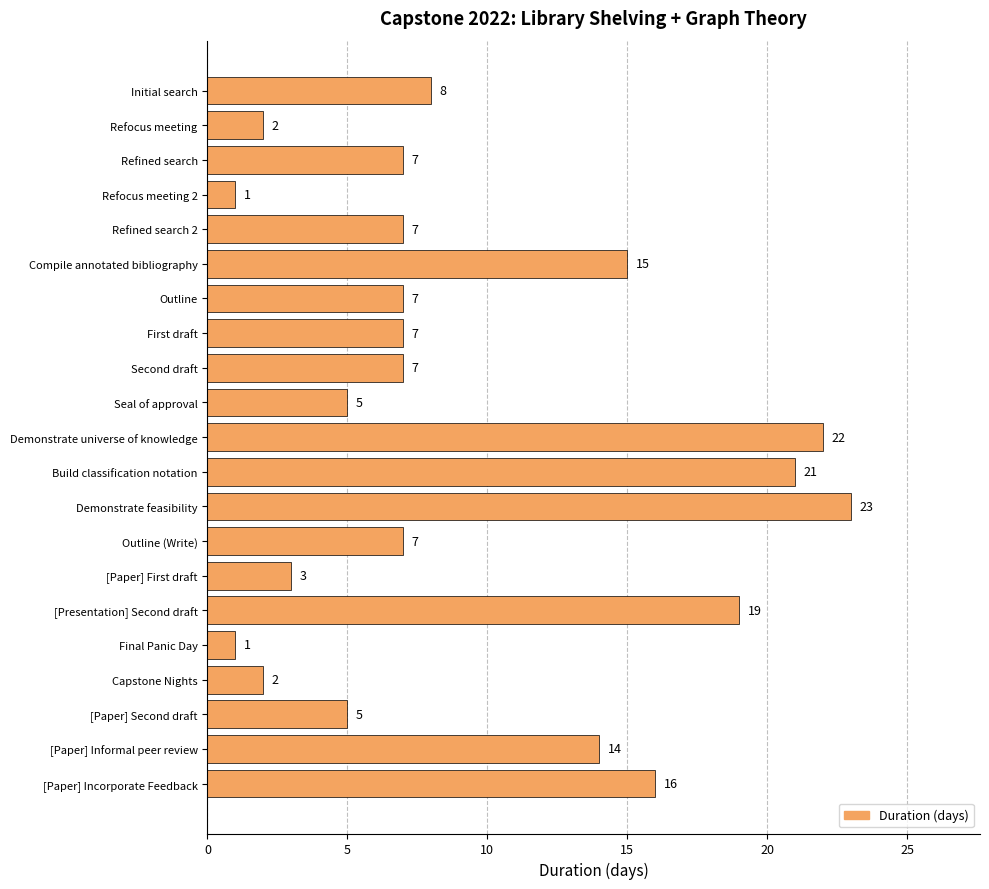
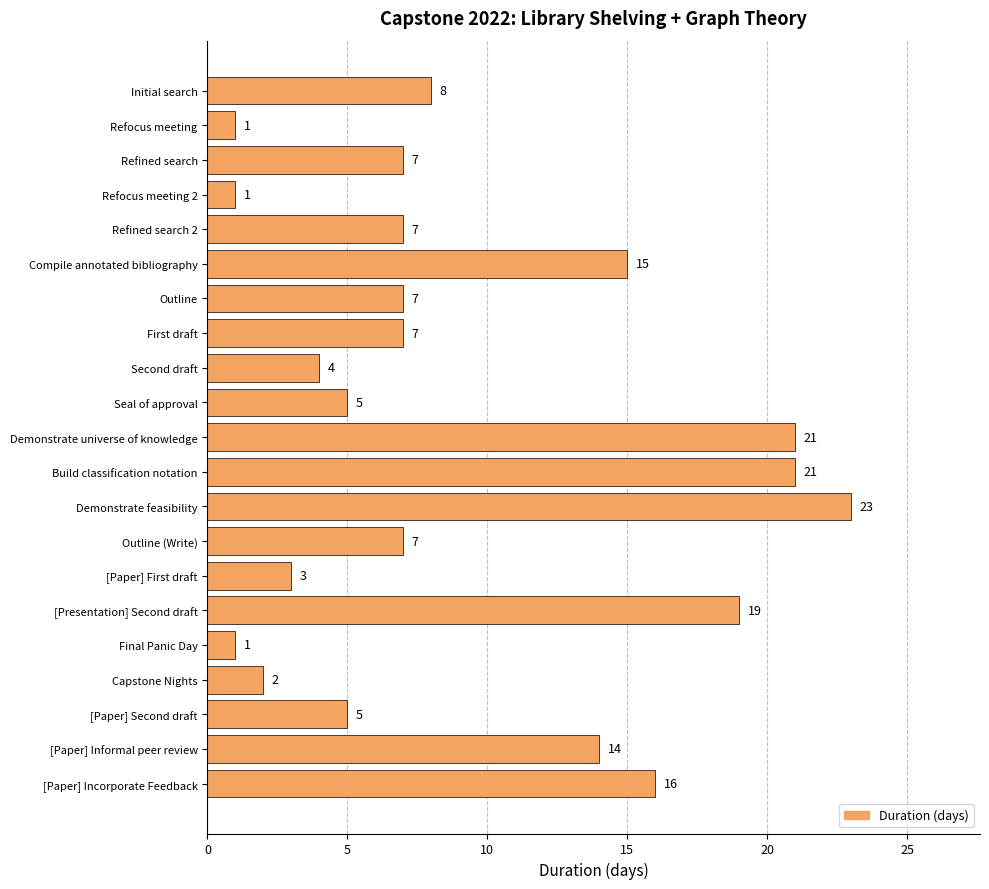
  {
    "Initial search": 8,
-   "Refocus meeting": 2,
+   "Refocus meeting": 1,
    "Refined search": 7,
    "Refocus meeting 2": 1,
    "Refined search 2": 7,
    "Compile annotated bibliography": 15,
    "Outline": 7,
    "First draft": 7,
-   "Second draft": 7,
+   "Second draft": 4,
    "Seal of approval": 5,
-   "Demonstrate universe of knowledge": 22,
+   "Demonstrate universe of knowledge": 21,
    "Build classification notation": 21,
    "Demonstrate feasibility": 23,
    "Outline (Write)": 7,
    "[Paper] First draft": 3,
    "[Presentation] Second draft": 19,
    "Final Panic Day": 1,
    "Capstone Nights": 2,
    "[Paper] Second draft": 5,
    "[Paper] Informal peer review": 14,
    "[Paper] Incorporate Feedback": 16
  }
